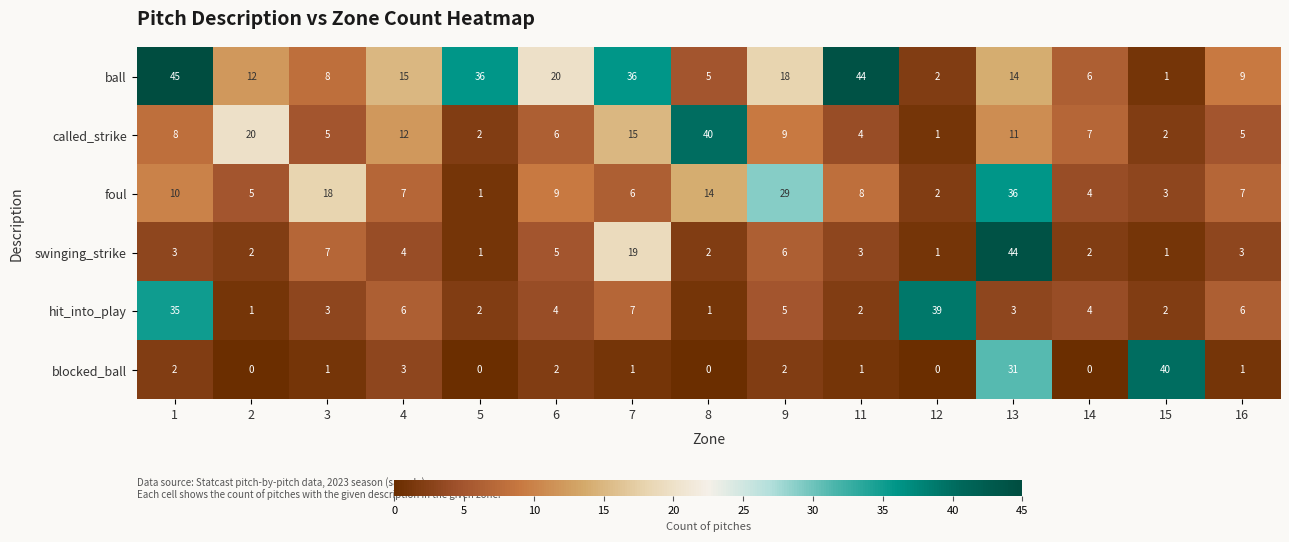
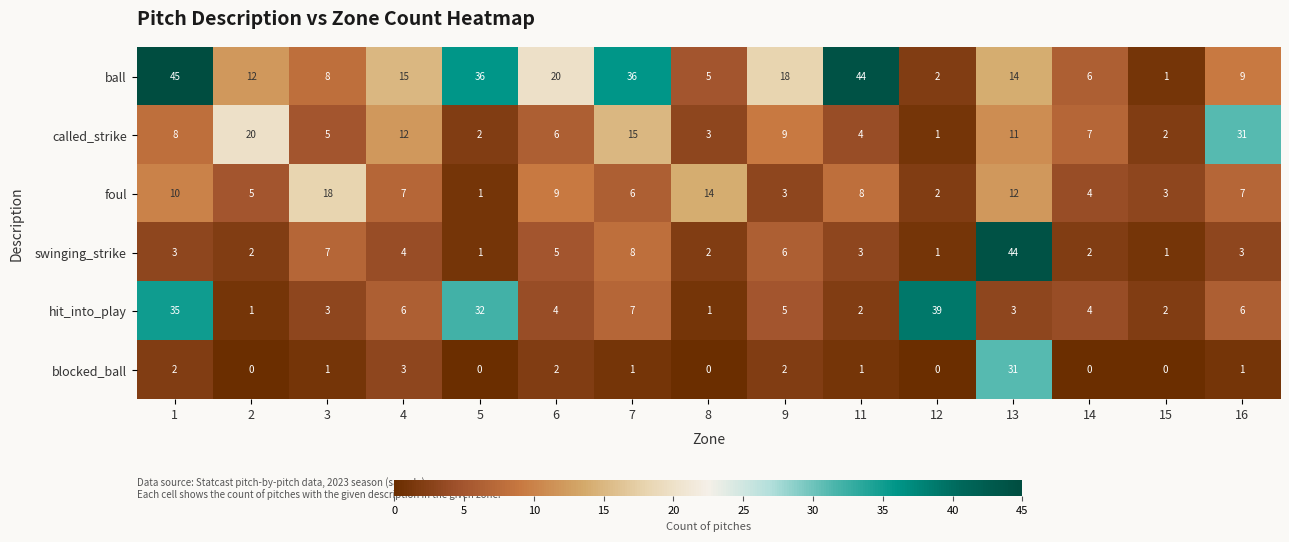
  {
    "ball": {
      "1": 45,
      "2": 12,
      "3": 8,
      "4": 15,
      "5": 36,
      "6": 20,
      "7": 36,
      "8": 5,
      "9": 18,
      "11": 44,
      "12": 2,
      "13": 14,
      "14": 6,
      "15": 1,
      "16": 9
    },
    "called_strike": {
      "1": 8,
      "2": 20,
      "3": 5,
      "4": 12,
      "5": 2,
      "6": 6,
      "7": 15,
-     "8": 40,
+     "8": 3,
      "9": 9,
      "11": 4,
      "12": 1,
      "13": 11,
      "14": 7,
      "15": 2,
-     "16": 5
+     "16": 31
    },
    "foul": {
      "1": 10,
      "2": 5,
      "3": 18,
      "4": 7,
      "5": 1,
      "6": 9,
      "7": 6,
      "8": 14,
-     "9": 29,
+     "9": 3,
      "11": 8,
      "12": 2,
-     "13": 36,
+     "13": 12,
      "14": 4,
      "15": 3,
      "16": 7
    },
    "swinging_strike": {
      "1": 3,
      "2": 2,
      "3": 7,
      "4": 4,
      "5": 1,
      "6": 5,
-     "7": 19,
+     "7": 8,
      "8": 2,
      "9": 6,
      "11": 3,
      "12": 1,
      "13": 44,
      "14": 2,
      "15": 1,
      "16": 3
    },
    "hit_into_play": {
      "1": 35,
      "2": 1,
      "3": 3,
      "4": 6,
-     "5": 2,
+     "5": 32,
      "6": 4,
      "7": 7,
      "8": 1,
      "9": 5,
      "11": 2,
      "12": 39,
      "13": 3,
      "14": 4,
      "15": 2,
      "16": 6
    },
    "blocked_ball": {
      "1": 2,
      "2": 0,
      "3": 1,
      "4": 3,
      "5": 0,
      "6": 2,
      "7": 1,
      "8": 0,
      "9": 2,
      "11": 1,
      "12": 0,
      "13": 31,
      "14": 0,
-     "15": 40,
+     "15": 0,
      "16": 1
    }
  }
